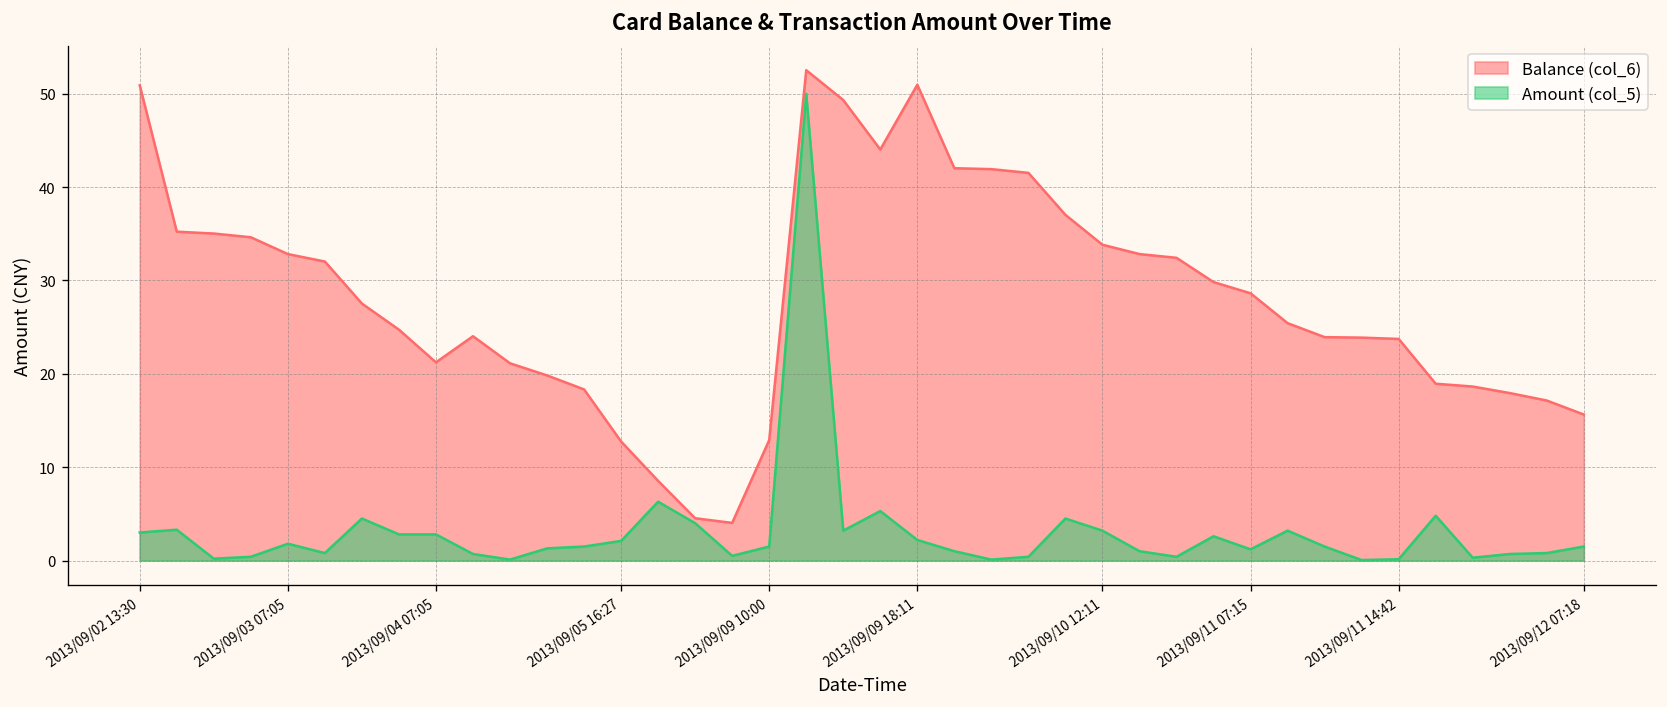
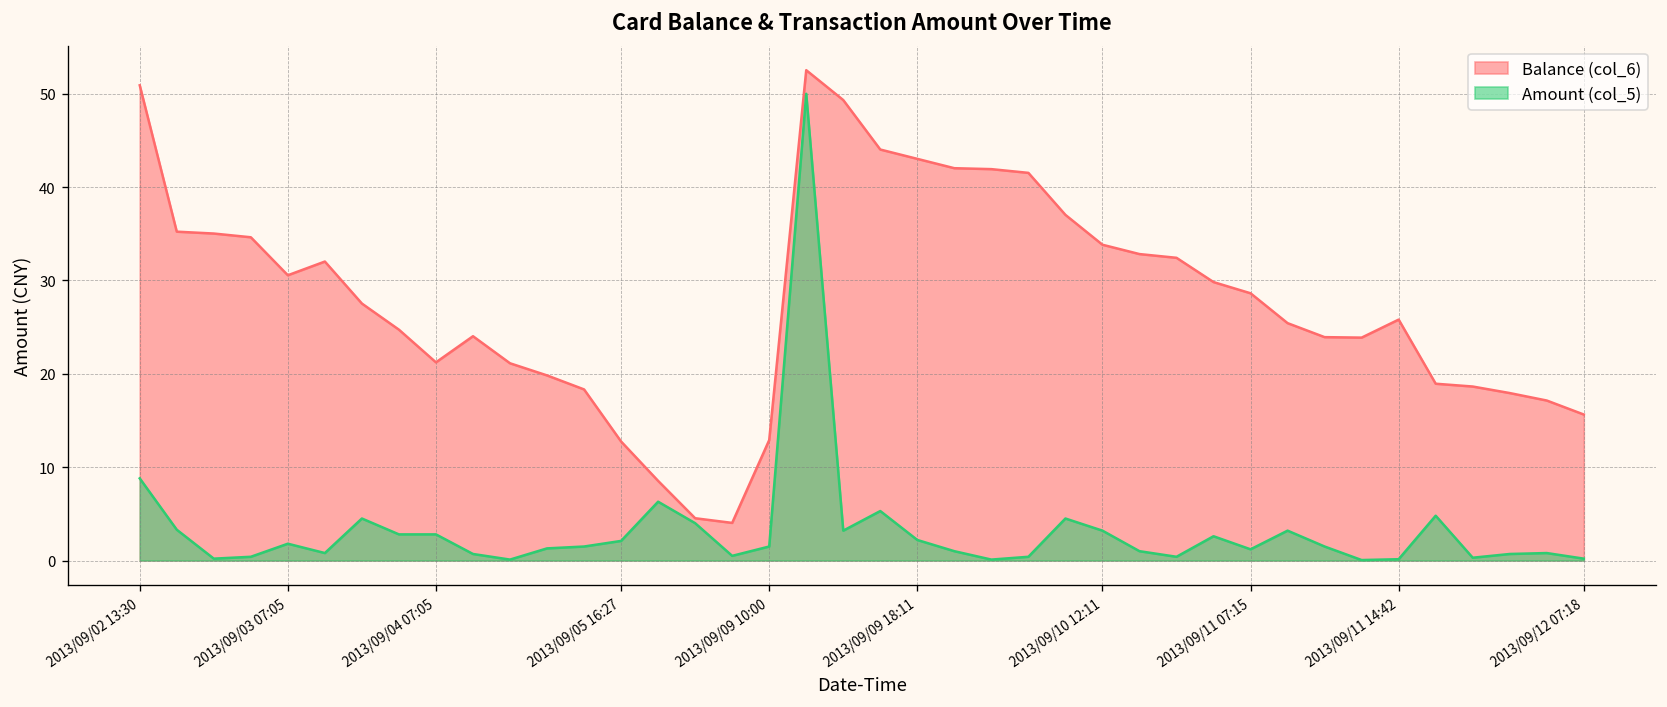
  {
    "Balance (col_6)": {
      "2013/09/02 13:30": 51,
-     "2013/09/03 07:05": 33,
+     "2013/09/03 07:05": 31,
      "2013/09/04 07:05": 21,
      "2013/09/05 16:27": 13,
      "2013/09/09 10:00": 13,
-     "2013/09/09 18:11": 51,
+     "2013/09/09 18:11": 43,
      "2013/09/10 12:11": 34,
      "2013/09/11 07:15": 29,
-     "2013/09/11 14:42": 24,
+     "2013/09/11 14:42": 26,
      "2013/09/12 07:18": 16
    },
    "Amount (col_5)": {
-     "2013/09/02 13:30": 3,
+     "2013/09/02 13:30": 9,
      "2013/09/03 07:05": 2,
      "2013/09/04 07:05": 3,
      "2013/09/05 16:27": 2,
      "2013/09/09 10:00": 2,
      "2013/09/09 18:11": 2,
      "2013/09/10 12:11": 3,
      "2013/09/11 07:15": 1,
      "2013/09/11 14:42": 0,
-     "2013/09/12 07:18": 2
+     "2013/09/12 07:18": 0
    }
  }
